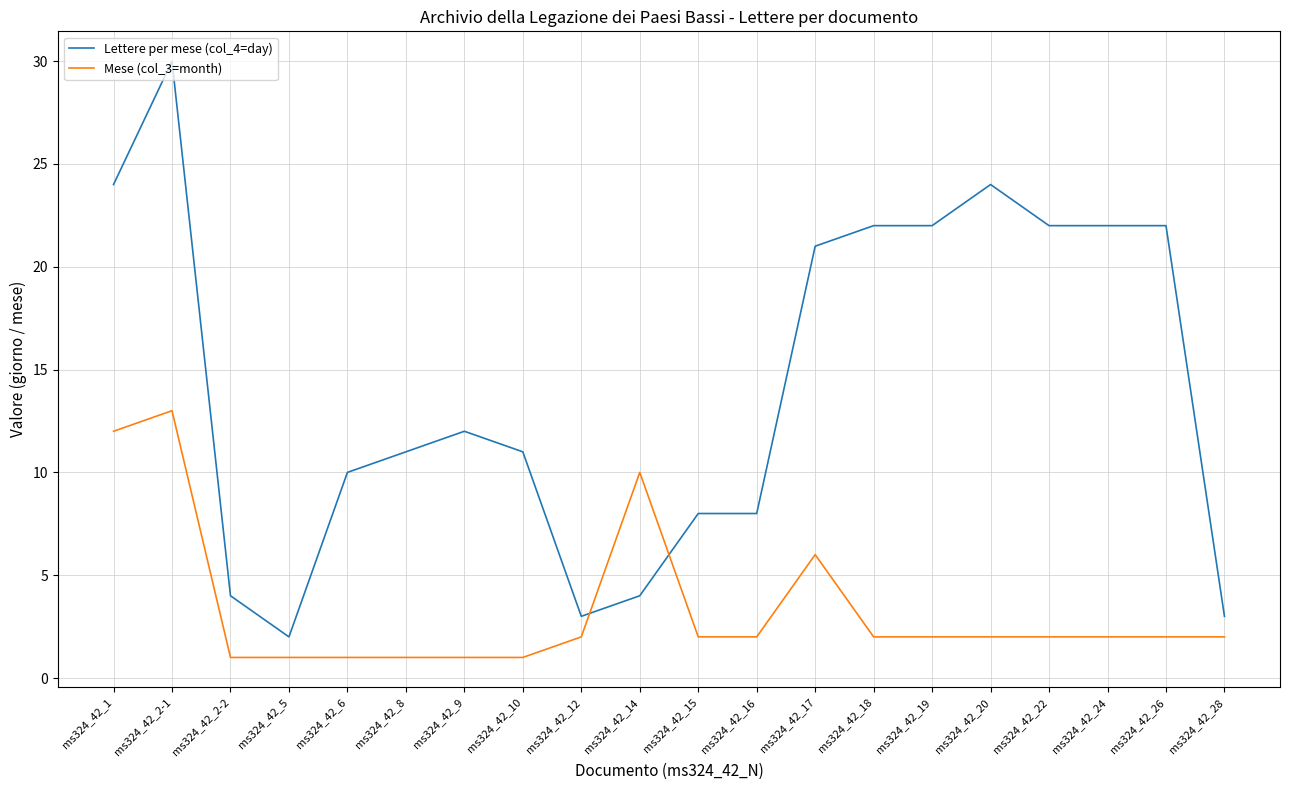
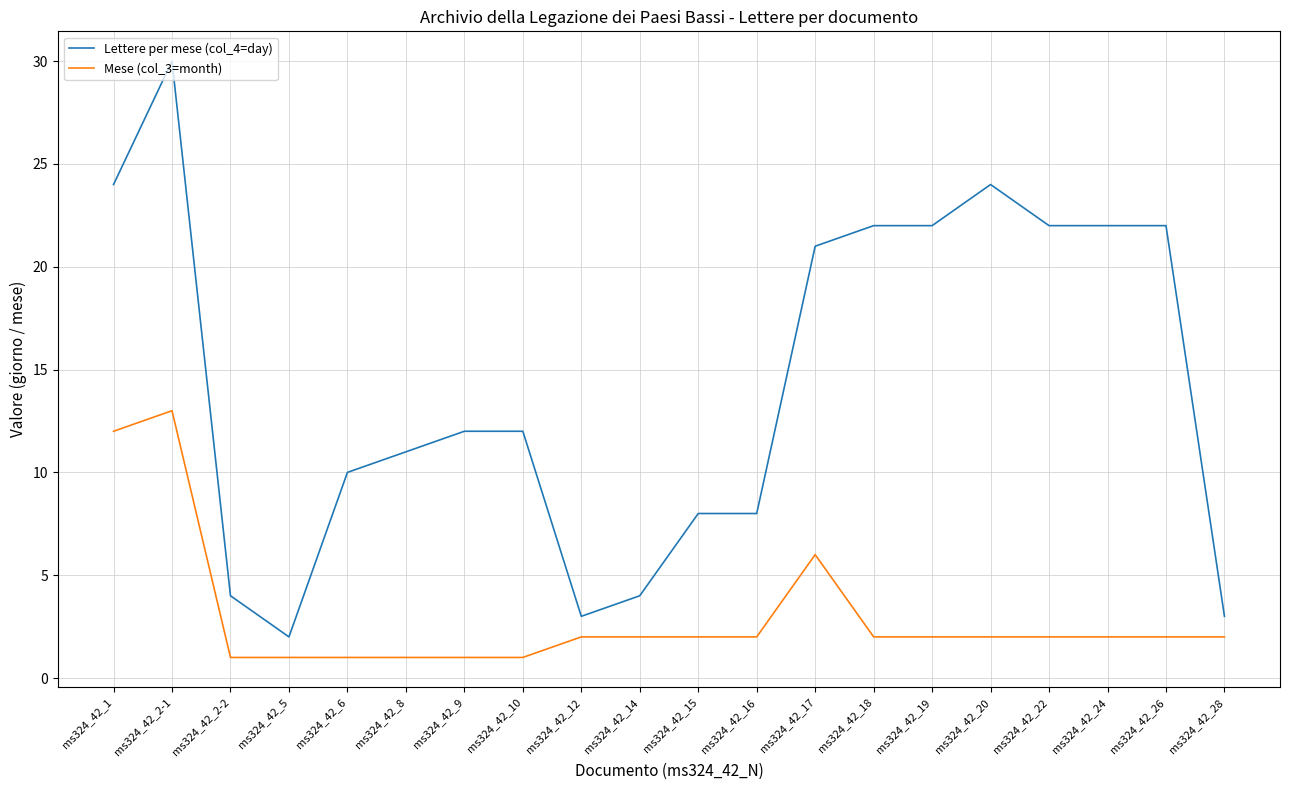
  {
    "Lettere per mese (col_4=day)": {
      "ms324_42_1": 24,
      "ms324_42_2-2": 4,
      "ms324_42_5": 2,
      "ms324_42_6": 10,
      "ms324_42_8": 11,
      "ms324_42_9": 12,
-     "ms324_42_10": 11,
+     "ms324_42_10": 12,
      "ms324_42_12": 3,
      "ms324_42_14": 4,
      "ms324_42_15": 8,
      "ms324_42_16": 8,
      "ms324_42_17": 21,
      "ms324_42_18": 22,
      "ms324_42_19": 22,
      "ms324_42_20": 24,
      "ms324_42_22": 22,
      "ms324_42_24": 22,
      "ms324_42_26": 22,
      "ms324_42_28": 3
    },
    "Mese (col_3=month)": {
      "ms324_42_1": 12,
      "ms324_42_2-1": 13,
      "ms324_42_2-2": 1,
      "ms324_42_5": 1,
      "ms324_42_6": 1,
      "ms324_42_8": 1,
      "ms324_42_9": 1,
      "ms324_42_10": 1,
      "ms324_42_12": 2,
-     "ms324_42_14": 10,
+     "ms324_42_14": 2,
      "ms324_42_15": 2,
      "ms324_42_16": 2,
      "ms324_42_17": 6,
      "ms324_42_18": 2,
      "ms324_42_19": 2,
      "ms324_42_20": 2,
      "ms324_42_22": 2,
      "ms324_42_24": 2,
      "ms324_42_26": 2,
      "ms324_42_28": 2
    }
  }
